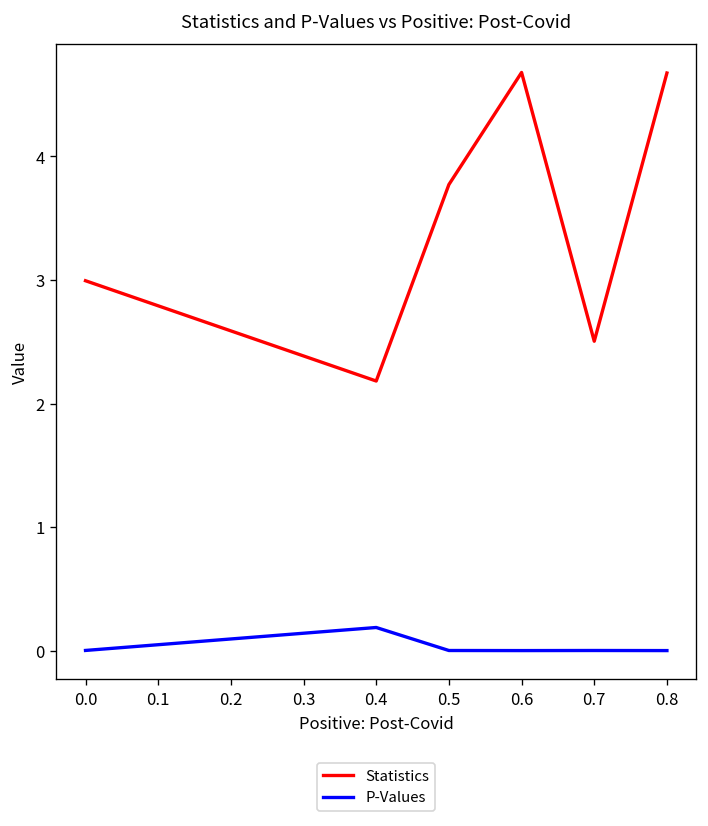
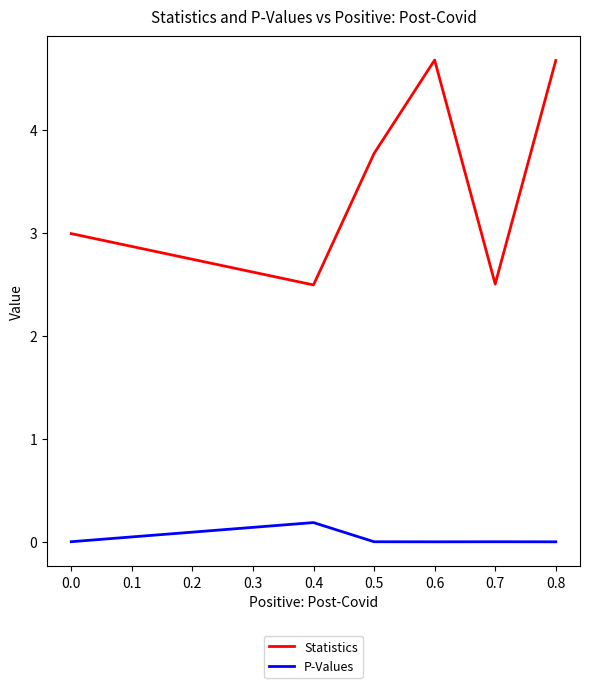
  {
    "Statistics": {
      "0.0": 2.99,
-     "0.4": 2.18,
+     "0.4": 2.50,
      "0.5": 3.77,
      "0.6": 4.68,
      "0.7": 2.50,
      "0.8": 4.68
    },
    "P-Values": {
      "0.0": 0.00,
      "0.4": 0.19,
      "0.5": 0.00,
      "0.6": 0.00,
      "0.7": 0.00,
      "0.8": 0.00
    }
  }
